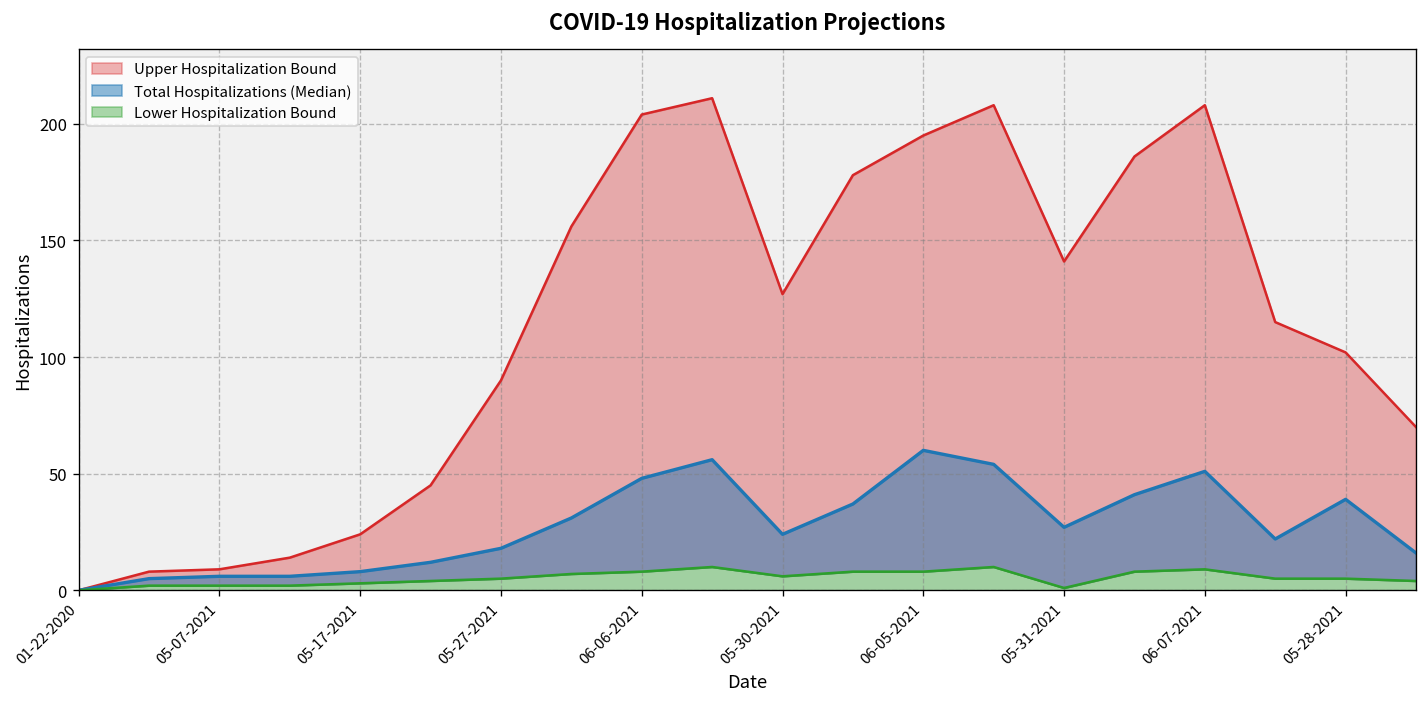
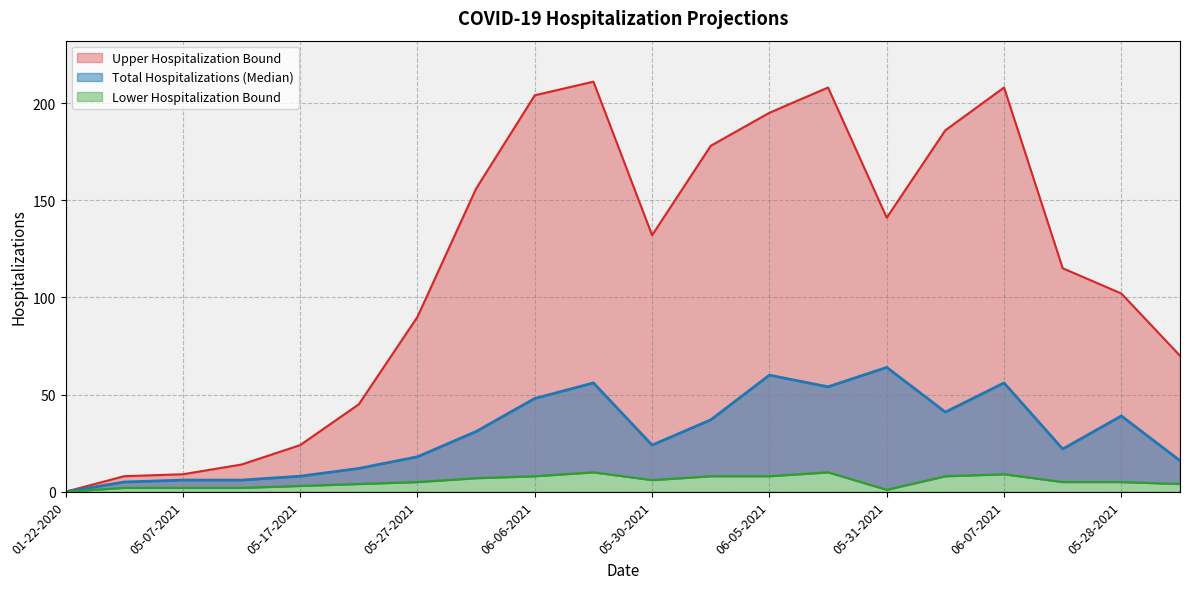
  {
    "Upper Hospitalization Bound": {
      "05-07-2021": 9,
      "05-17-2021": 24,
      "05-27-2021": 90,
      "06-06-2021": 204,
-     "05-30-2021": 127,
+     "05-30-2021": 132,
      "06-05-2021": 195,
      "05-31-2021": 141,
      "06-07-2021": 208,
      "05-28-2021": 102
    },
    "Total Hospitalizations (Median)": {
      "05-07-2021": 6,
      "05-17-2021": 8,
      "05-27-2021": 18,
      "06-06-2021": 48,
      "05-30-2021": 24,
      "06-05-2021": 60,
-     "05-31-2021": 27,
-     "06-07-2021": 51,
+     "05-31-2021": 64,
+     "06-07-2021": 56,
      "05-28-2021": 39
    },
    "Lower Hospitalization Bound": {
      "05-07-2021": 2,
      "05-17-2021": 3,
      "05-27-2021": 5,
      "06-06-2021": 8,
      "05-30-2021": 6,
      "06-05-2021": 8,
      "05-31-2021": 1,
      "06-07-2021": 9,
      "05-28-2021": 5
    }
  }
